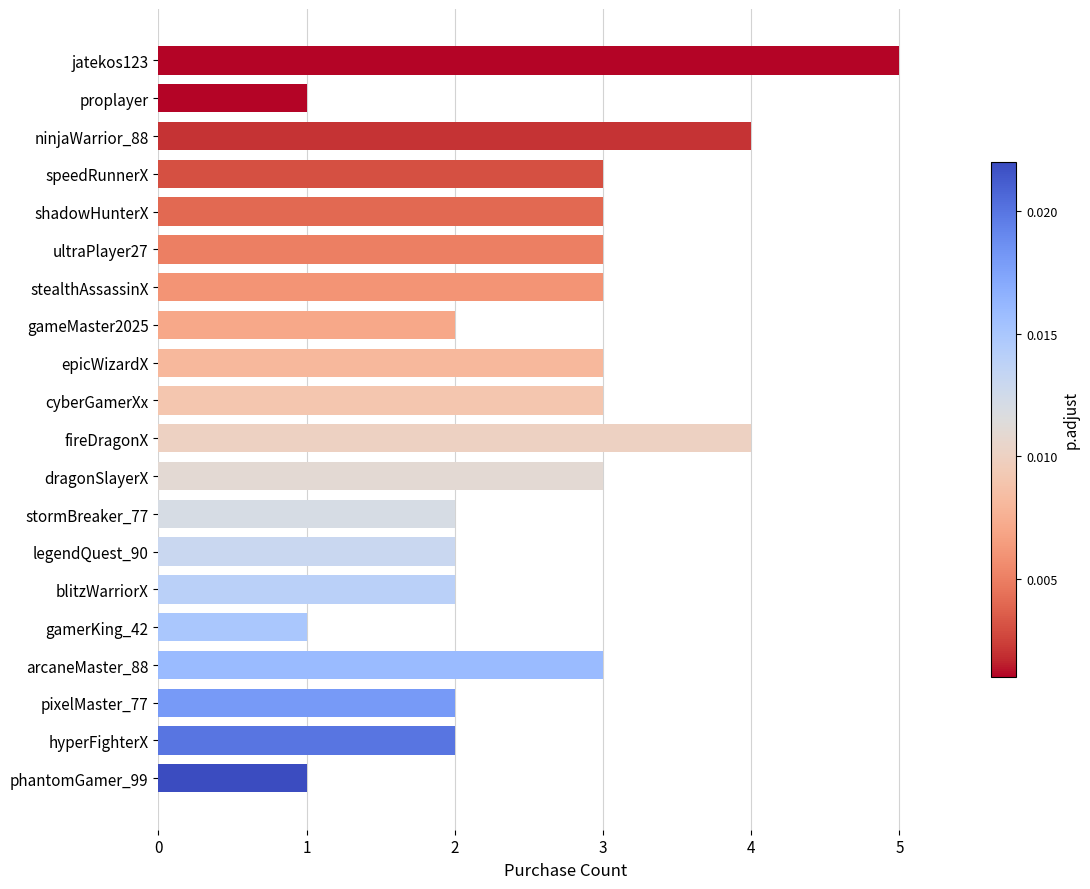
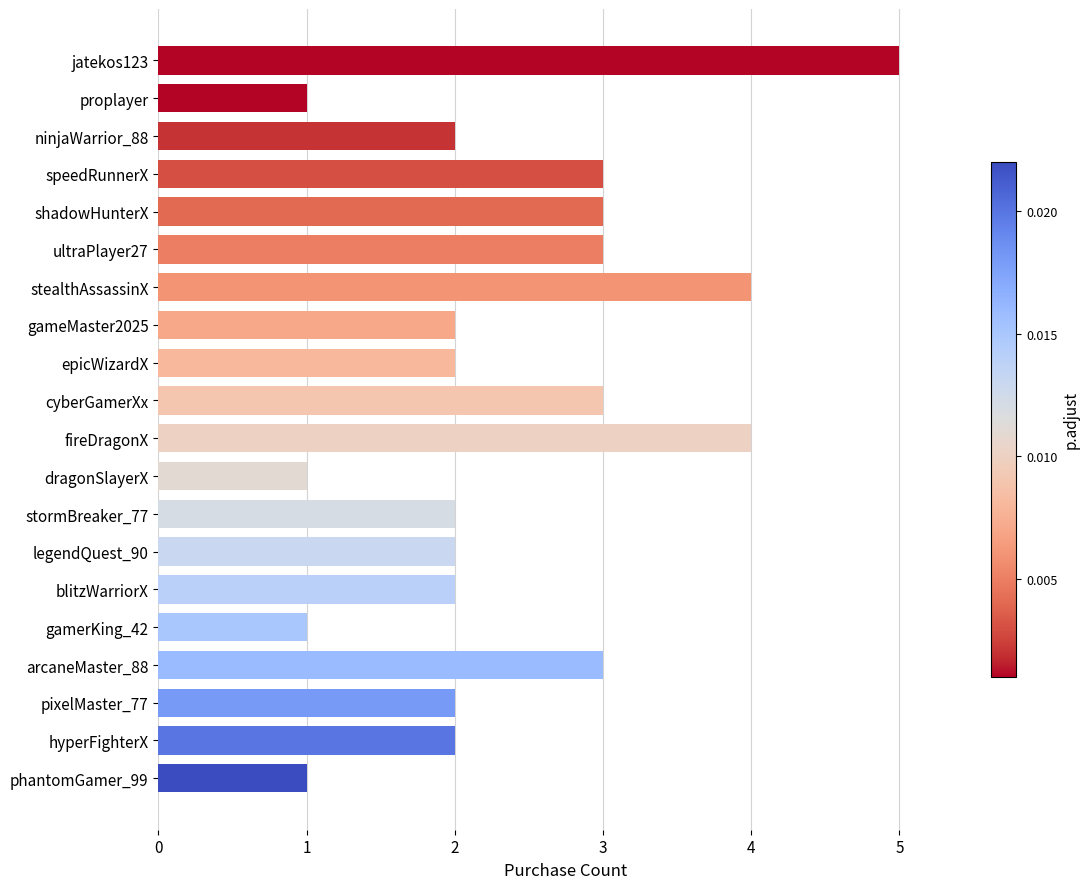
  {
    "jatekos123": 5,
    "proplayer": 1,
-   "ninjaWarrior_88": 4,
+   "ninjaWarrior_88": 2,
    "speedRunnerX": 3,
    "shadowHunterX": 3,
    "ultraPlayer27": 3,
-   "stealthAssassinX": 3,
+   "stealthAssassinX": 4,
    "gameMaster2025": 2,
-   "epicWizardX": 3,
+   "epicWizardX": 2,
    "cyberGamerXx": 3,
    "fireDragonX": 4,
-   "dragonSlayerX": 3,
+   "dragonSlayerX": 1,
    "stormBreaker_77": 2,
    "legendQuest_90": 2,
    "blitzWarriorX": 2,
    "gamerKing_42": 1,
    "arcaneMaster_88": 3,
    "pixelMaster_77": 2,
    "hyperFighterX": 2,
    "phantomGamer_99": 1
  }
